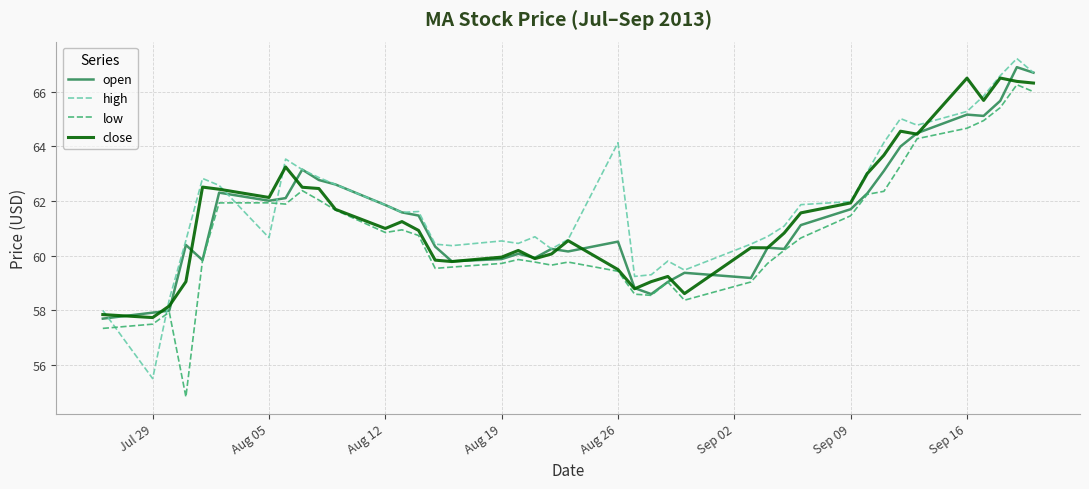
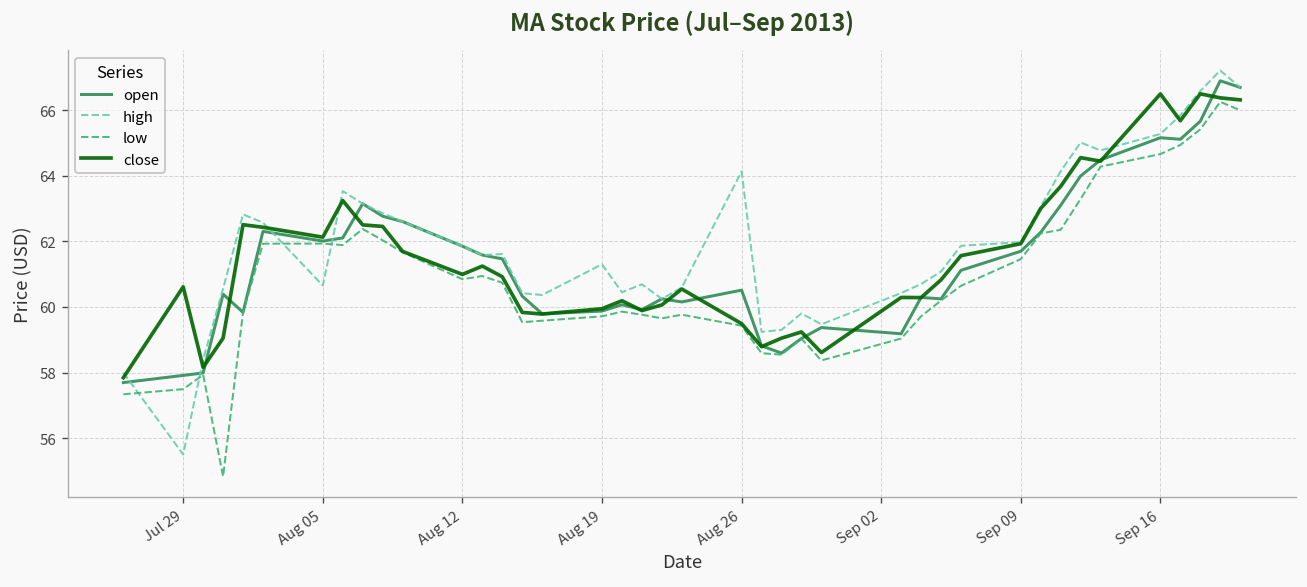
  {
    "high": {
      "Jul 29": 55.5,
      "Aug 05": 60.7,
-     "Aug 19": 60.5,
+     "Aug 19": 61.3,
      "Aug 26": 64.1,
      "Sep 16": 65.3
    },
    "close": {
-     "Jul 29": 57.7,
+     "Jul 29": 60.6,
      "Aug 05": 62.1,
      "Aug 12": 61.0,
      "Sep 16": 66.5
    }
  }
